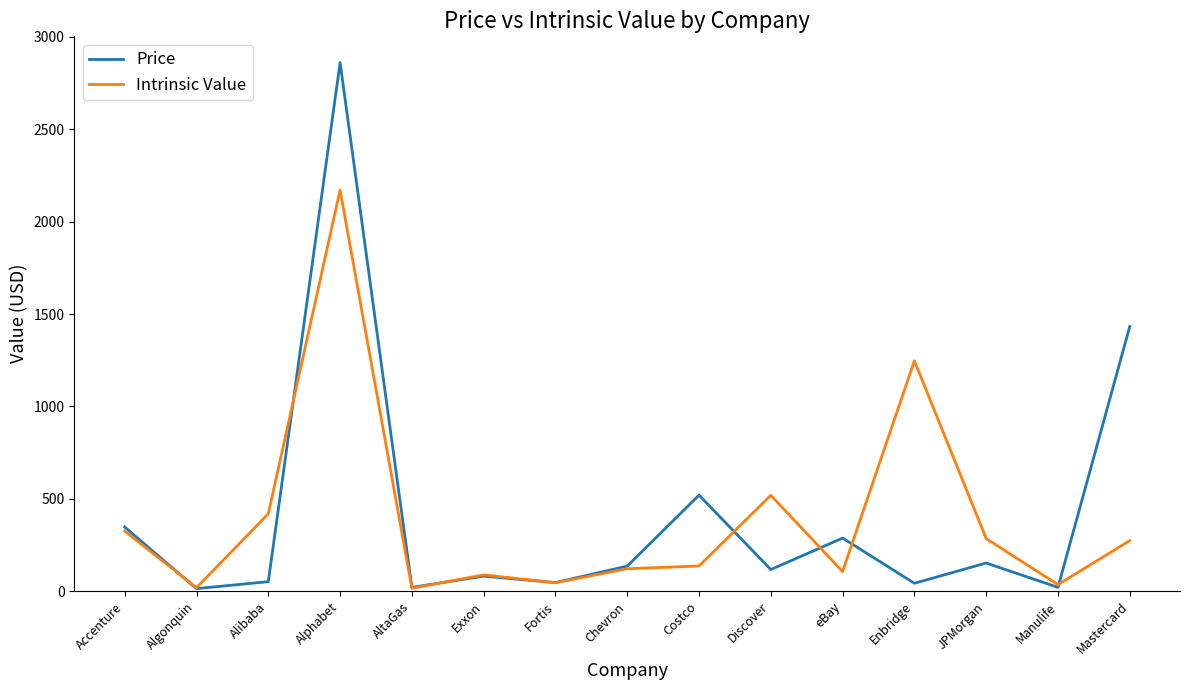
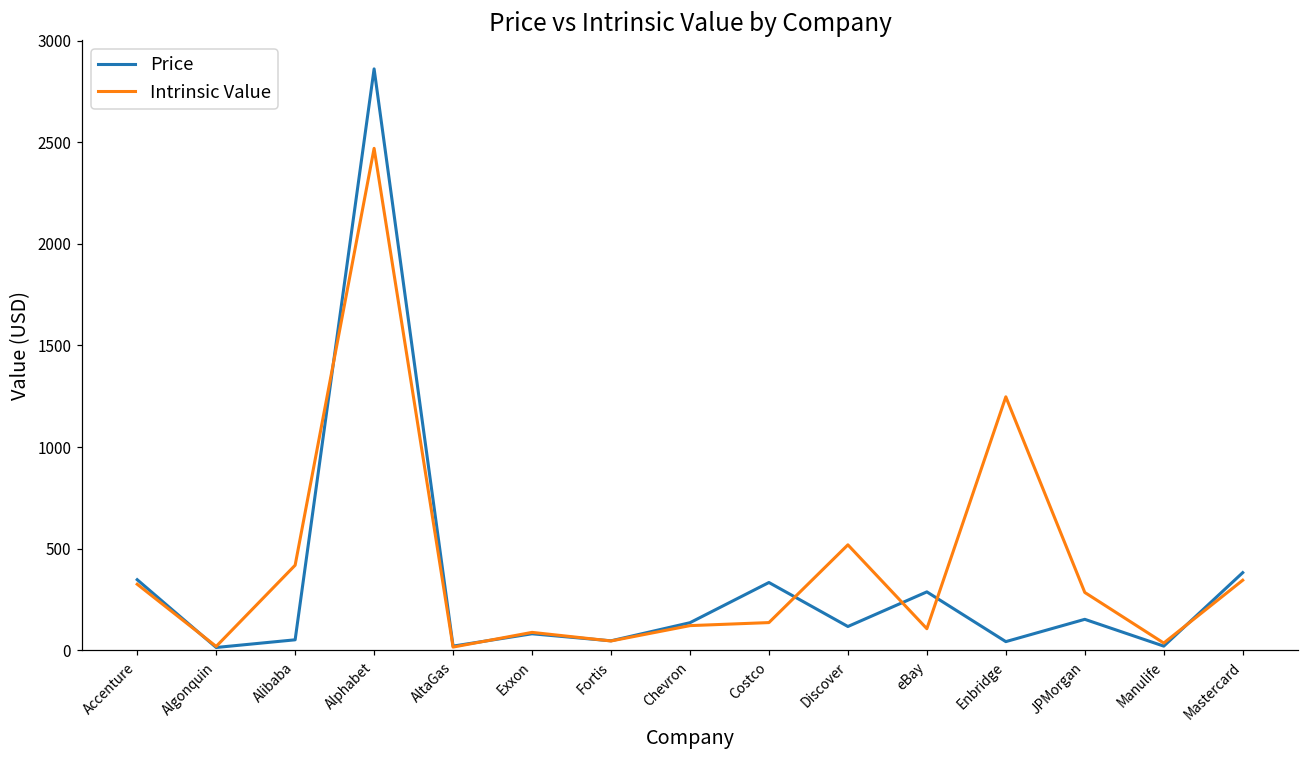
  {
    "Price": {
      "Accenture": 350,
      "Alibaba": 50,
      "Alphabet": 2860,
      "Chevron": 140,
-     "Costco": 520,
+     "Costco": 330,
      "Discover": 120,
      "eBay": 290,
      "Enbridge": 40,
      "JPMorgan": 150,
      "Manulife": 20,
-     "Mastercard": 1430
+     "Mastercard": 380
    },
    "Intrinsic Value": {
      "Accenture": 330,
      "Alibaba": 420,
-     "Alphabet": 2170,
+     "Alphabet": 2470,
      "Chevron": 120,
      "Costco": 140,
      "Discover": 520,
      "eBay": 110,
      "Enbridge": 1250,
      "JPMorgan": 280,
      "Manulife": 40,
-     "Mastercard": 270
+     "Mastercard": 340
    }
  }
